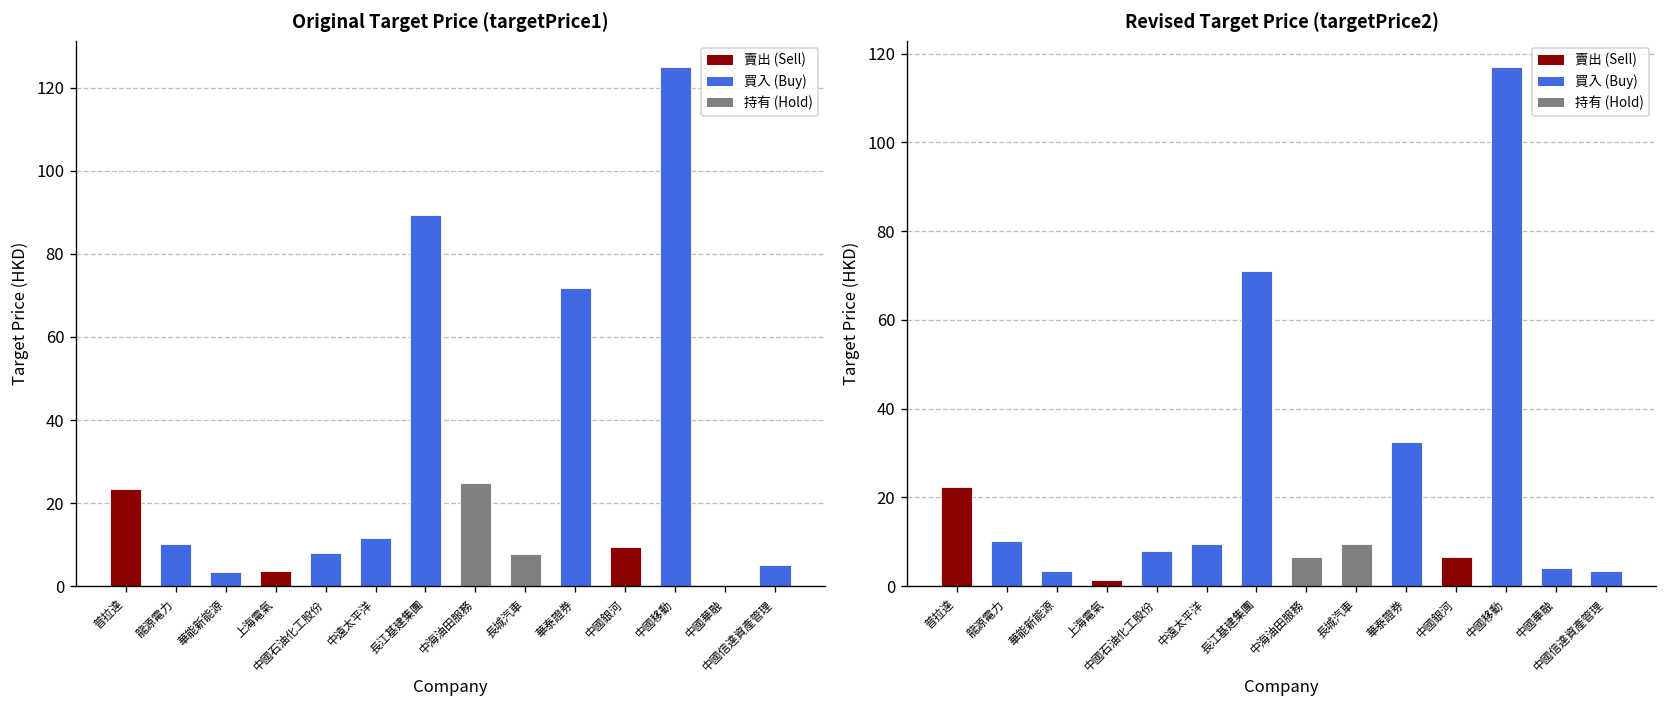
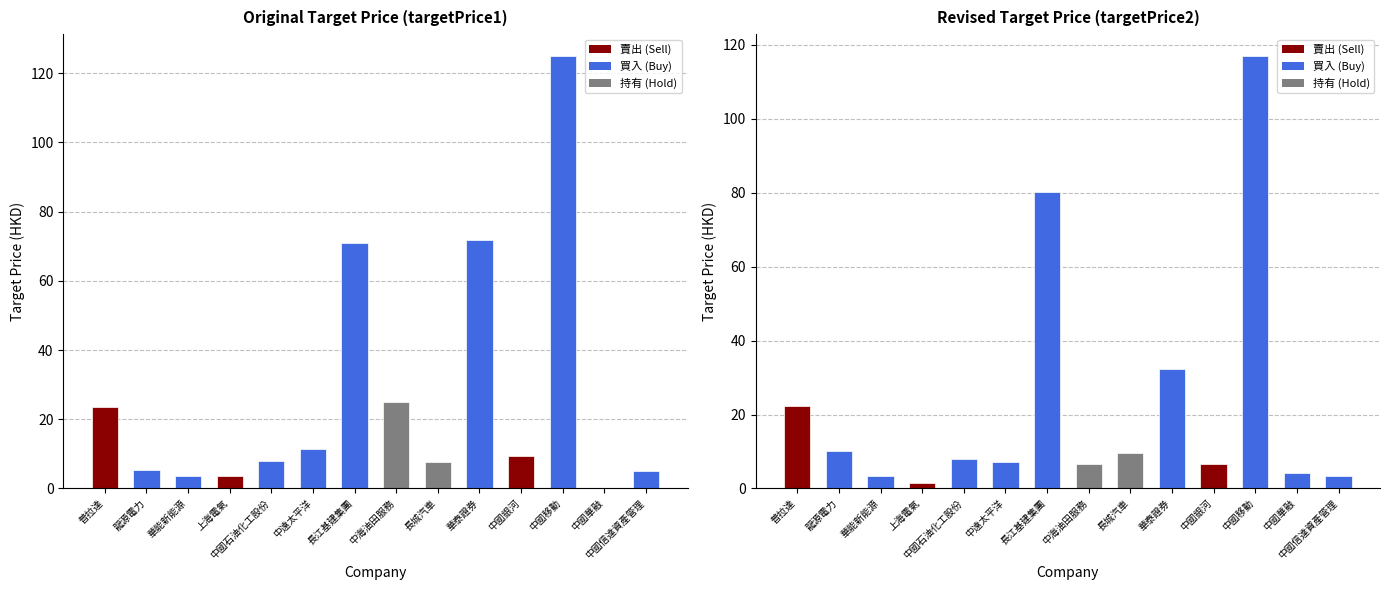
  {
    "Original Target Price (targetPrice1)": {
      "普拉達": 24,
-     "龍源電力": 10,
+     "龍源電力": 5,
      "華能新能源": 4,
      "上海電氣": 4,
      "中國石油化工股份": 8,
      "中遠太平洋": 12,
-     "長江基建集團": 89,
+     "長江基建集團": 71,
      "中海油田服務": 25,
      "長城汽車": 8,
      "華泰證券": 72,
      "中國銀河": 9,
      "中國移動": 125,
      "中國華融": 0,
      "中國信達資產管理": 5
    },
    "Revised Target Price (targetPrice2)": {
      "普拉達": 22,
      "龍源電力": 10,
      "華能新能源": 4,
      "上海電氣": 1,
      "中國石油化工股份": 8,
-     "中遠太平洋": 10,
-     "長江基建集團": 71,
+     "中遠太平洋": 7,
+     "長江基建集團": 80,
      "中海油田服務": 7,
      "長城汽車": 10,
      "華泰證券": 32,
      "中國銀河": 7,
      "中國移動": 117,
      "中國華融": 4,
      "中國信達資產管理": 3
    }
  }
